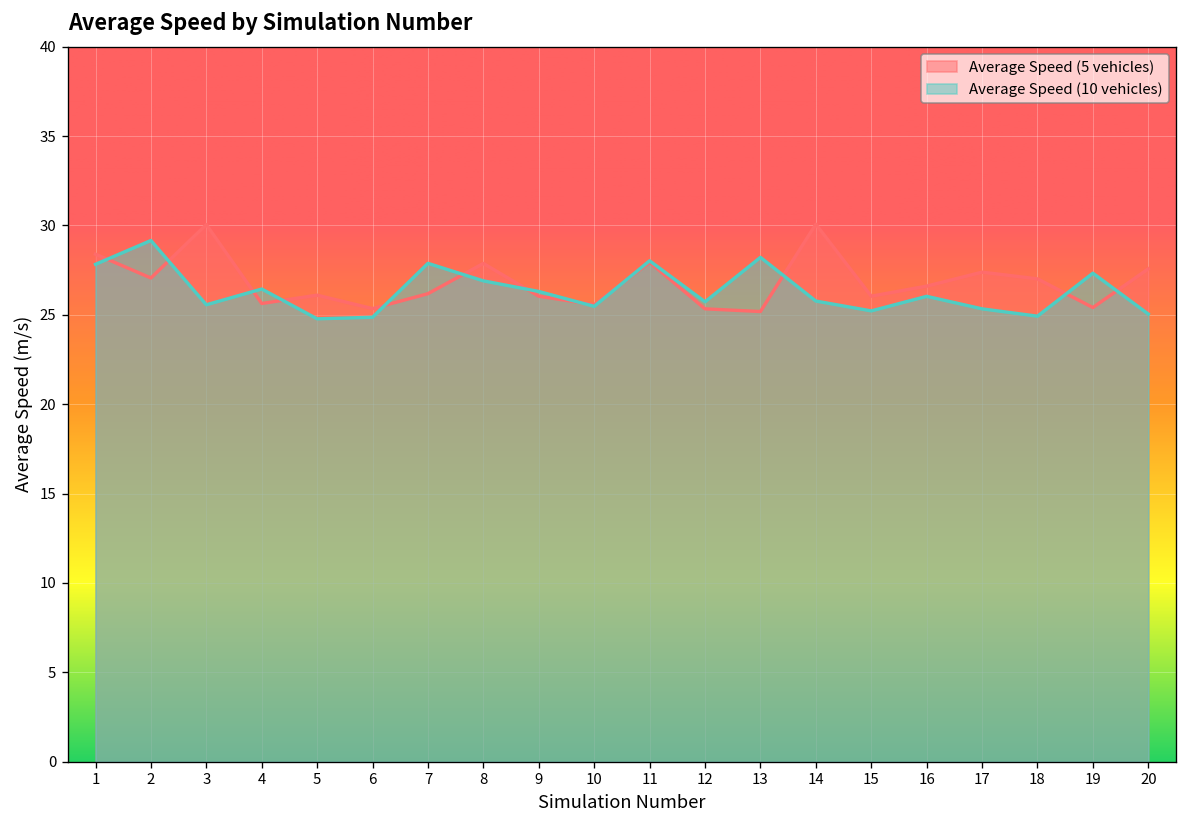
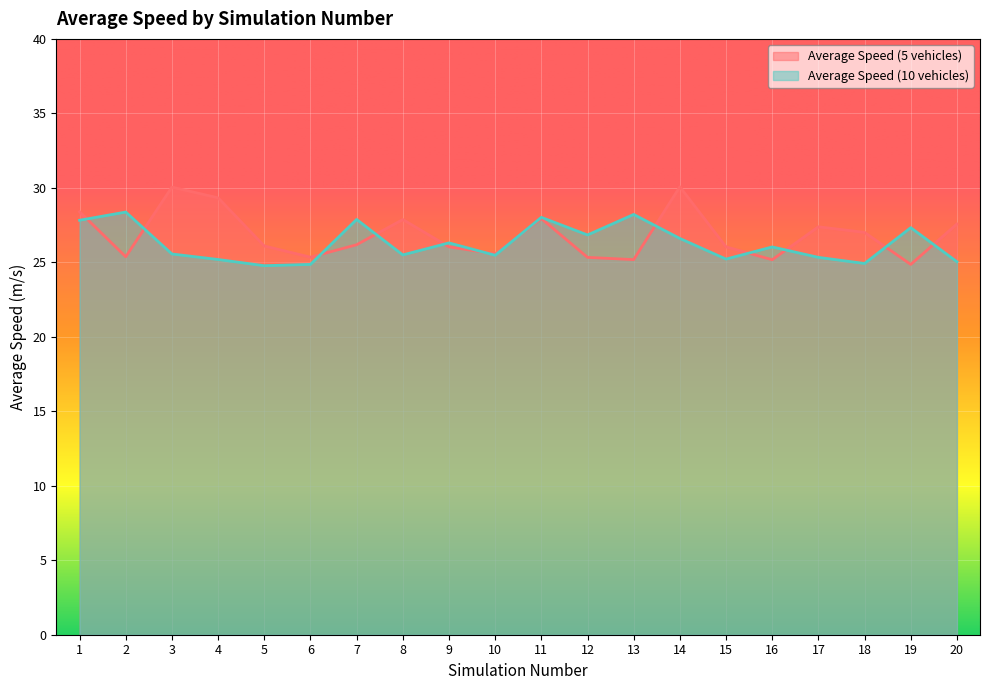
  {
    "Average Speed (5 vehicles)": {
      "1": 28.4,
-     "2": 27.1,
+     "2": 25.4,
      "3": 30.0,
-     "4": 25.6,
+     "4": 29.3,
      "5": 26.1,
      "6": 25.3,
      "7": 26.2,
      "8": 27.9,
      "9": 26.0,
      "12": 25.3,
      "13": 25.2,
      "14": 30.1,
      "15": 26.0,
-     "16": 26.6,
+     "16": 25.2,
      "17": 27.4,
      "18": 27.0,
-     "19": 25.4,
+     "19": 24.9,
      "20": 27.6
    },
    "Average Speed (10 vehicles)": {
      "1": 27.8,
-     "2": 29.2,
+     "2": 28.4,
      "3": 25.6,
-     "4": 26.4,
+     "4": 25.2,
      "5": 24.8,
      "6": 24.9,
      "7": 27.9,
-     "8": 26.9,
+     "8": 25.5,
      "9": 26.3,
-     "12": 25.7,
+     "12": 26.8,
      "13": 28.2,
-     "14": 25.8,
+     "14": 26.6,
      "15": 25.2,
      "16": 26.0,
      "17": 25.3,
      "18": 24.9,
      "19": 27.3,
      "20": 25.0
    }
  }
